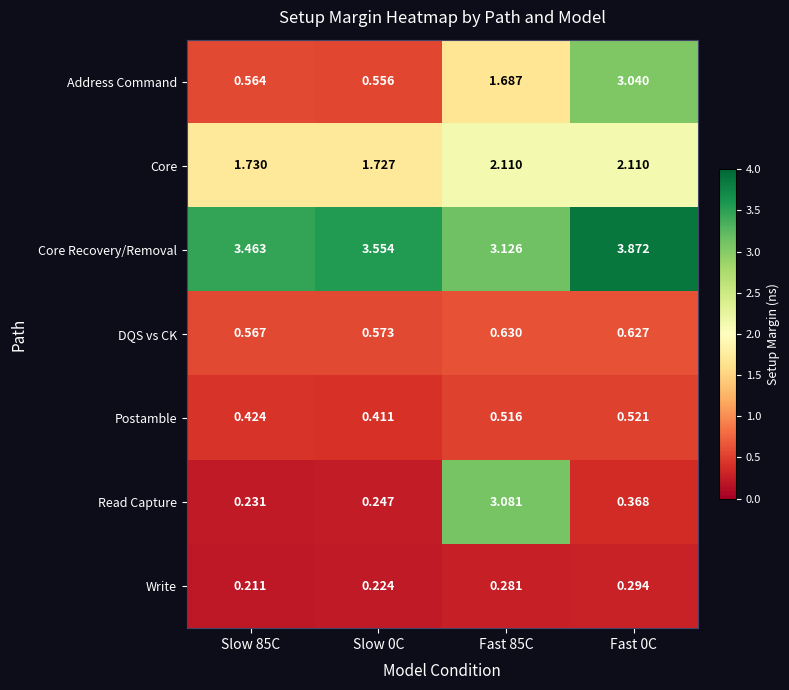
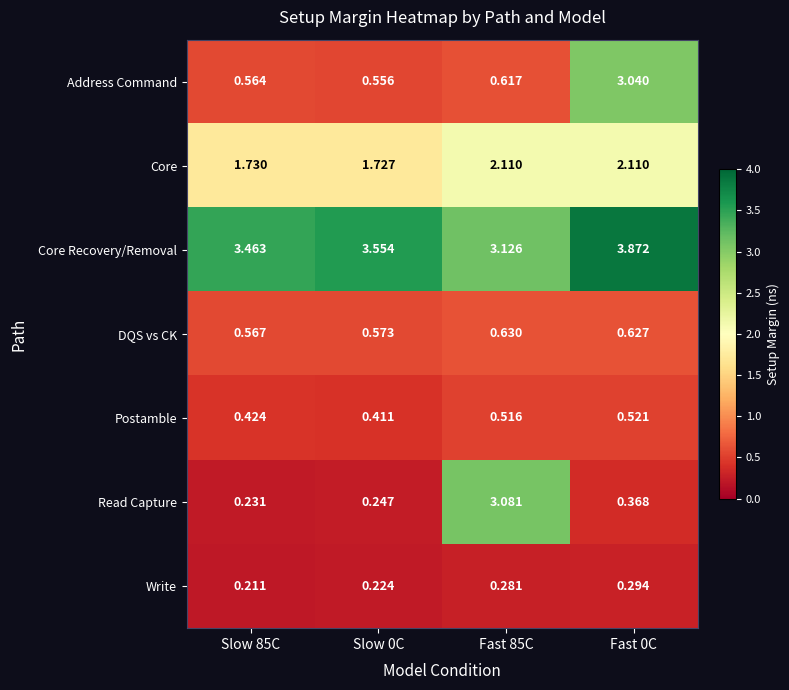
  {
    "Address Command": {
      "Slow 85C": 0.564,
      "Slow 0C": 0.556,
-     "Fast 85C": 1.687,
+     "Fast 85C": 0.617,
      "Fast 0C": 3.040
    },
    "Core": {
      "Slow 85C": 1.730,
      "Slow 0C": 1.727,
      "Fast 85C": 2.110,
      "Fast 0C": 2.110
    },
    "Core Recovery/Removal": {
      "Slow 85C": 3.463,
      "Slow 0C": 3.554,
      "Fast 85C": 3.126,
      "Fast 0C": 3.872
    },
    "DQS vs CK": {
      "Slow 85C": 0.567,
      "Slow 0C": 0.573,
      "Fast 85C": 0.630,
      "Fast 0C": 0.627
    },
    "Postamble": {
      "Slow 85C": 0.424,
      "Slow 0C": 0.411,
      "Fast 85C": 0.516,
      "Fast 0C": 0.521
    },
    "Read Capture": {
      "Slow 85C": 0.231,
      "Slow 0C": 0.247,
      "Fast 85C": 3.081,
      "Fast 0C": 0.368
    },
    "Write": {
      "Slow 85C": 0.211,
      "Slow 0C": 0.224,
      "Fast 85C": 0.281,
      "Fast 0C": 0.294
    }
  }
